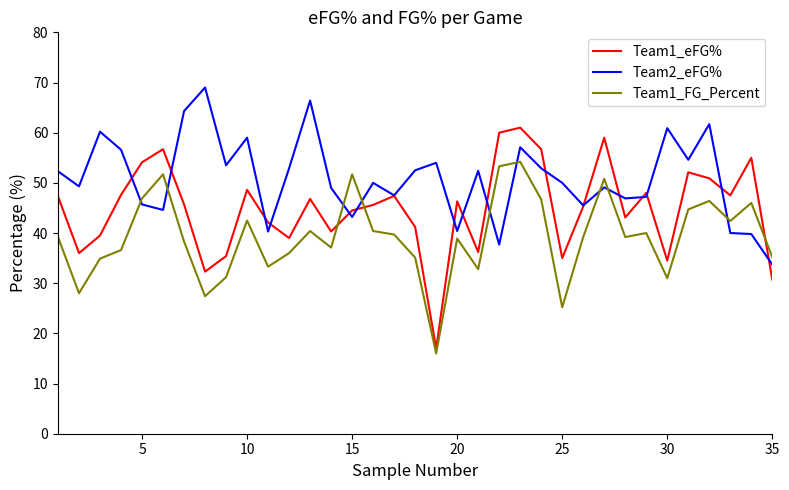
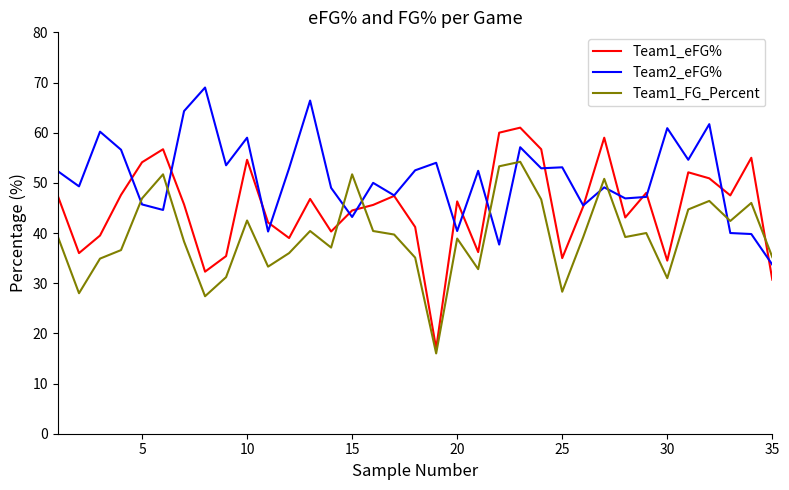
  {
    "Team1_eFG%": {
      "5": 54,
-     "10": 49,
+     "10": 55,
      "15": 45,
      "20": 46,
      "25": 35,
      "30": 35,
      "35": 31
    },
    "Team2_eFG%": {
      "5": 46,
      "10": 59,
      "15": 43,
      "20": 40,
-     "25": 50,
+     "25": 53,
      "30": 61,
      "35": 34
    },
    "Team1_FG_Percent": {
      "5": 47,
      "10": 43,
      "15": 52,
      "20": 39,
-     "25": 25,
+     "25": 28,
      "30": 31,
      "35": 35
    }
  }
